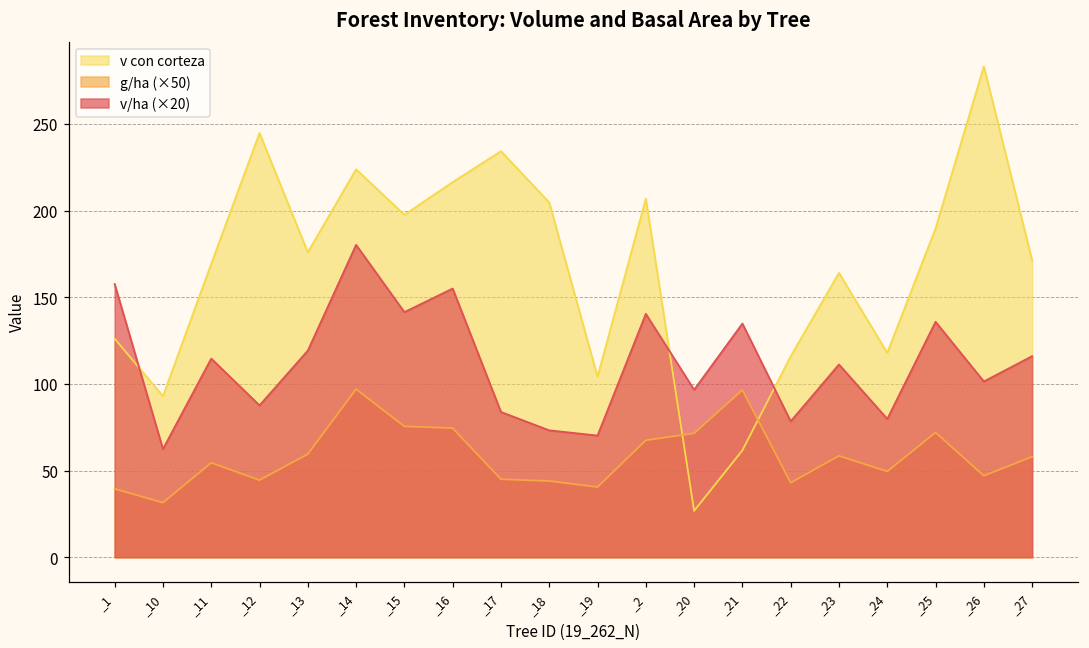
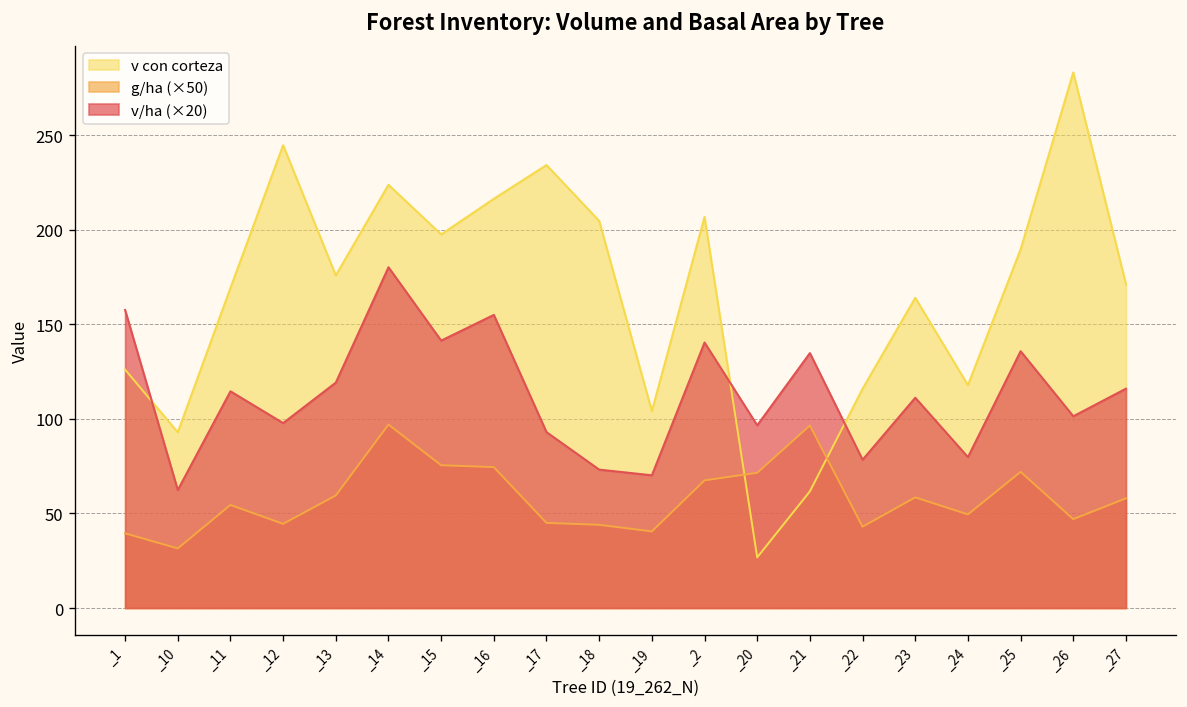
  {
    "v/ha (×20)": {
      "_1": 158,
      "_10": 62,
      "_11": 115,
-     "_12": 88,
+     "_12": 98,
      "_13": 119,
      "_14": 180,
      "_15": 141,
      "_16": 155,
-     "_17": 84,
+     "_17": 93,
      "_18": 73,
      "_19": 70,
      "_2": 140,
      "_20": 97,
      "_21": 135,
      "_22": 78,
      "_23": 111,
      "_24": 80,
      "_25": 136,
      "_26": 101,
      "_27": 116
    }
  }
